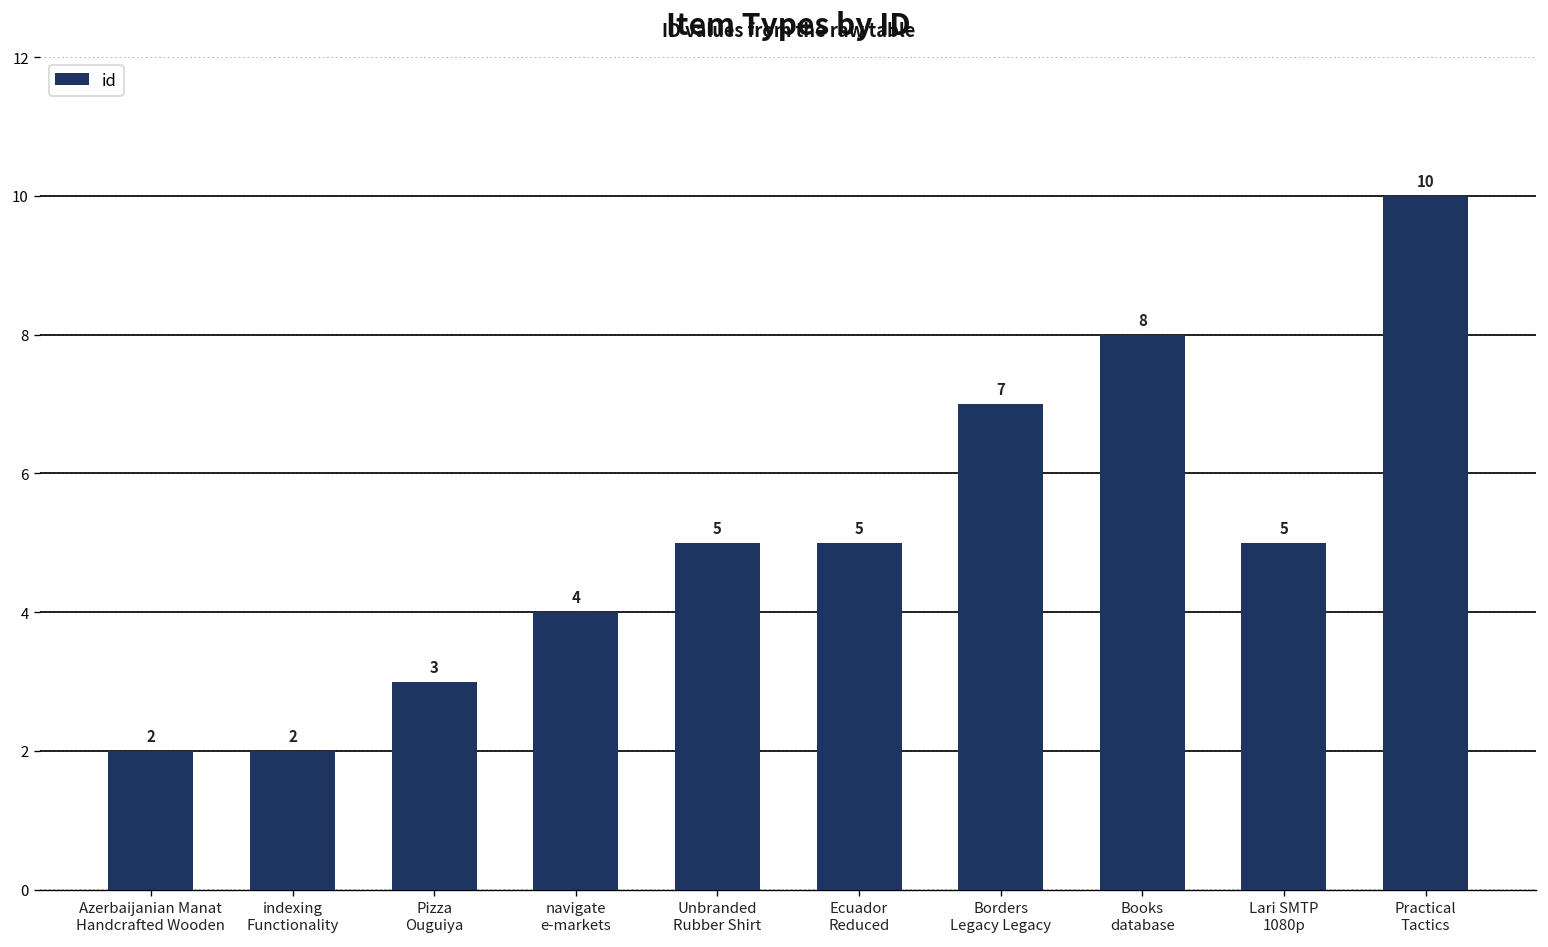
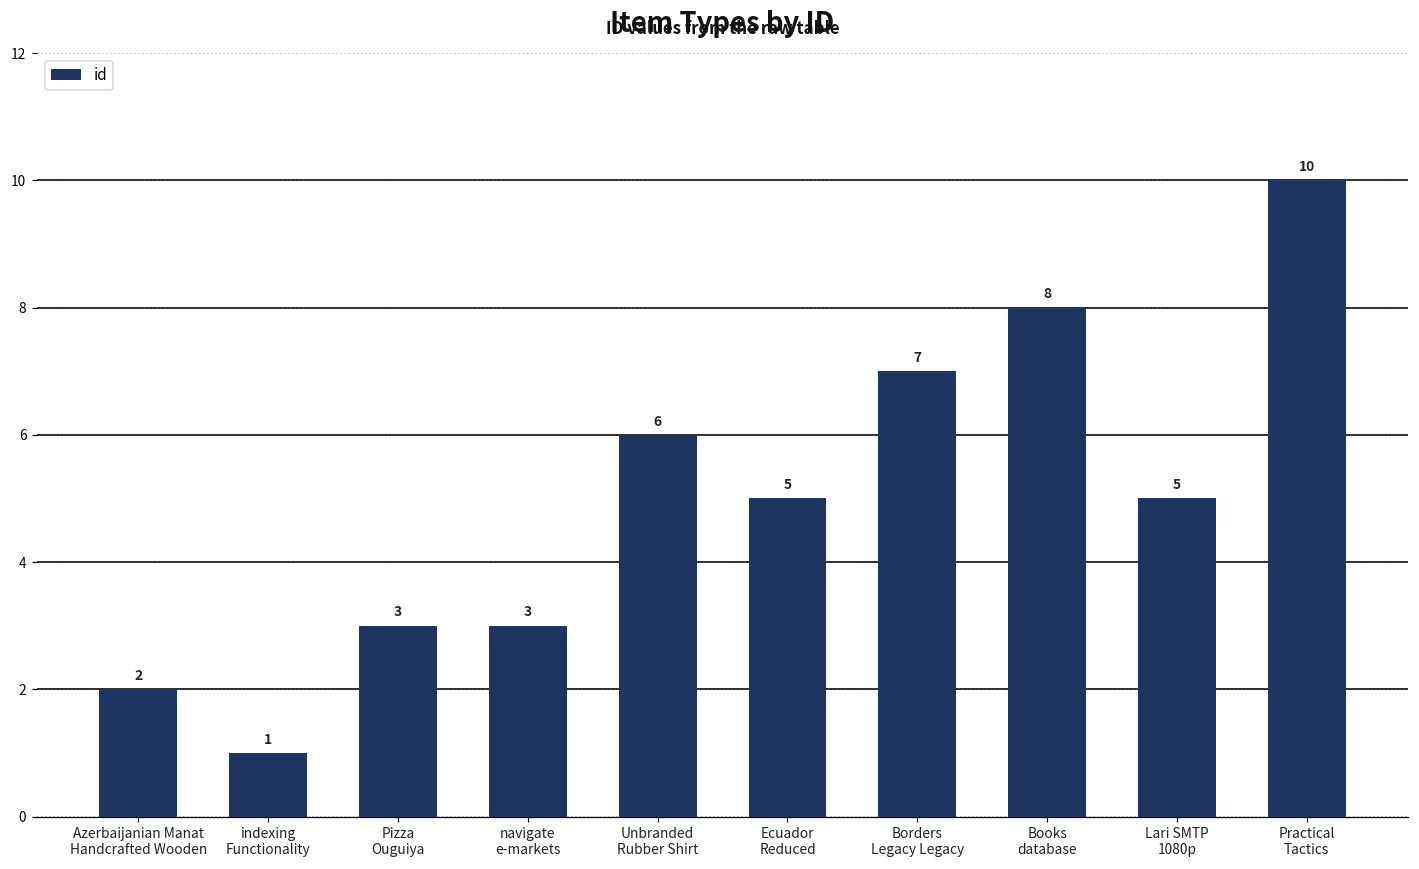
  {
    "Azerbaijanian Manat Handcrafted Wooden": 2,
-   "indexing Functionality": 2,
+   "indexing Functionality": 1,
    "Pizza Ouguiya": 3,
-   "navigate e-markets": 4,
-   "Unbranded Rubber Shirt": 5,
+   "navigate e-markets": 3,
+   "Unbranded Rubber Shirt": 6,
    "Ecuador Reduced": 5,
    "Borders Legacy Legacy": 7,
    "Books database": 8,
    "Lari SMTP 1080p": 5,
    "Practical Tactics": 10
  }
